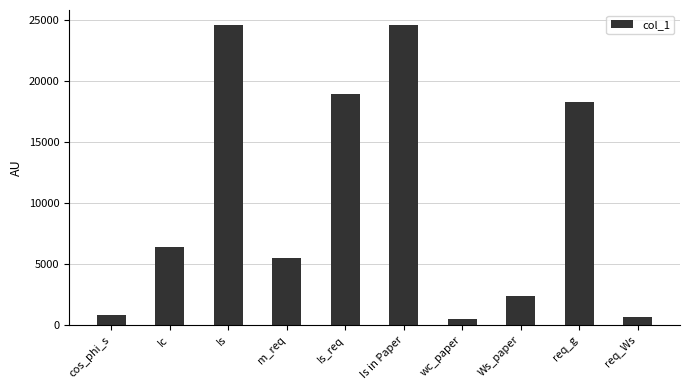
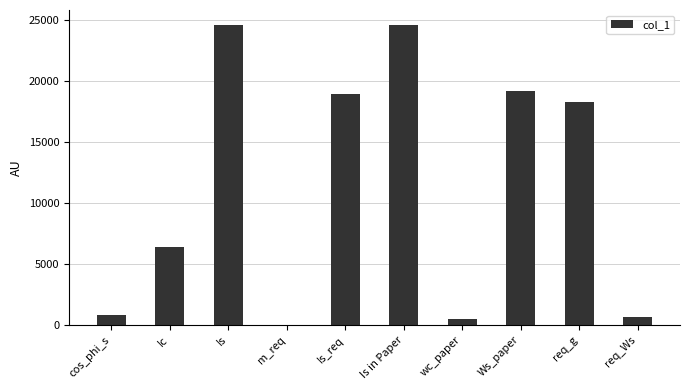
  {
    "cos_phi_s": 800,
    "Ic": 6400,
    "Is": 24600,
-   "m_req": 5500,
+   "m_req": 0,
    "Is_req": 18900,
    "Is in Paper": 24600,
    "wc_paper": 500,
-   "Ws_paper": 2400,
+   "Ws_paper": 19200,
    "req_g": 18300,
    "req_Ws": 700
  }
